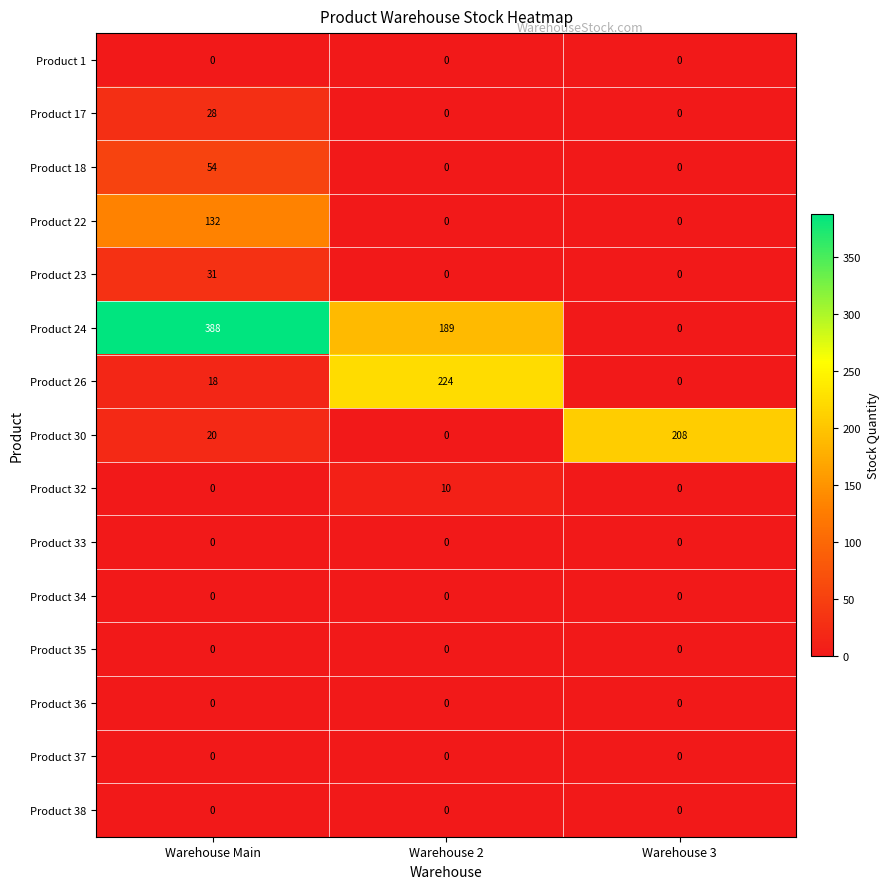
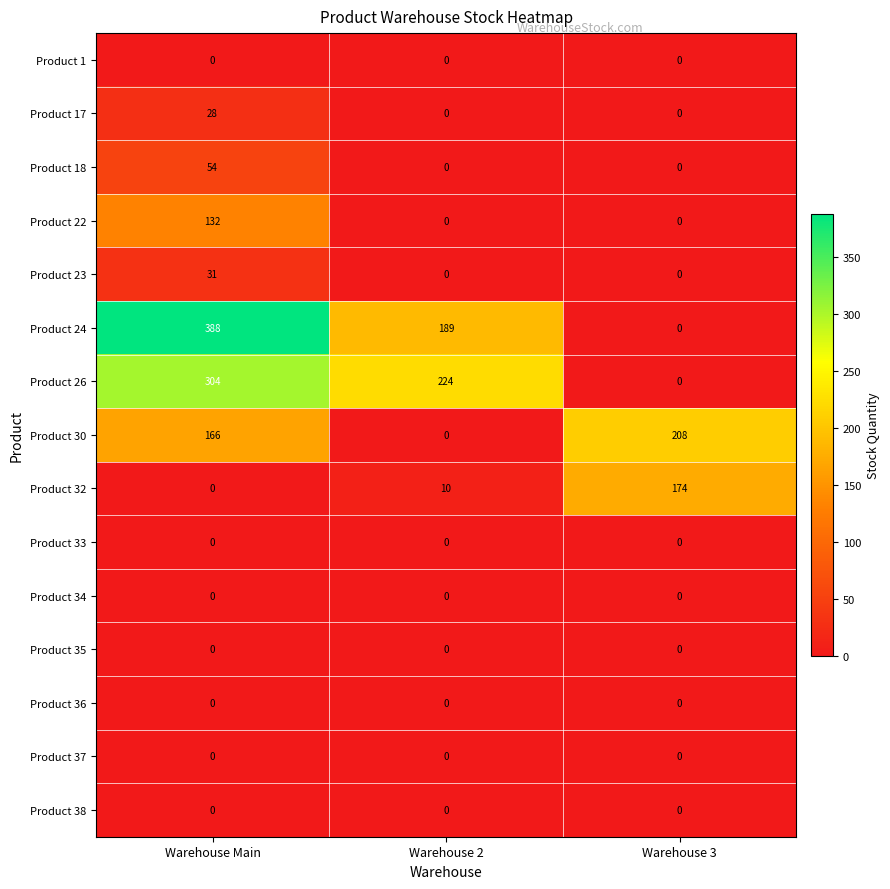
  {
    "Product 1": {
      "Warehouse Main": 0,
      "Warehouse 2": 0,
      "Warehouse 3": 0
    },
    "Product 17": {
      "Warehouse Main": 28,
      "Warehouse 2": 0,
      "Warehouse 3": 0
    },
    "Product 18": {
      "Warehouse Main": 54,
      "Warehouse 2": 0,
      "Warehouse 3": 0
    },
    "Product 22": {
      "Warehouse Main": 132,
      "Warehouse 2": 0,
      "Warehouse 3": 0
    },
    "Product 23": {
      "Warehouse Main": 31,
      "Warehouse 2": 0,
      "Warehouse 3": 0
    },
    "Product 24": {
      "Warehouse Main": 388,
      "Warehouse 2": 189,
      "Warehouse 3": 0
    },
    "Product 26": {
-     "Warehouse Main": 18,
+     "Warehouse Main": 304,
      "Warehouse 2": 224,
      "Warehouse 3": 0
    },
    "Product 30": {
-     "Warehouse Main": 20,
+     "Warehouse Main": 166,
      "Warehouse 2": 0,
      "Warehouse 3": 208
    },
    "Product 32": {
      "Warehouse Main": 0,
      "Warehouse 2": 10,
-     "Warehouse 3": 0
+     "Warehouse 3": 174
    },
    "Product 33": {
      "Warehouse Main": 0,
      "Warehouse 2": 0,
      "Warehouse 3": 0
    },
    "Product 34": {
      "Warehouse Main": 0,
      "Warehouse 2": 0,
      "Warehouse 3": 0
    },
    "Product 35": {
      "Warehouse Main": 0,
      "Warehouse 2": 0,
      "Warehouse 3": 0
    },
    "Product 36": {
      "Warehouse Main": 0,
      "Warehouse 2": 0,
      "Warehouse 3": 0
    },
    "Product 37": {
      "Warehouse Main": 0,
      "Warehouse 2": 0,
      "Warehouse 3": 0
    },
    "Product 38": {
      "Warehouse Main": 0,
      "Warehouse 2": 0,
      "Warehouse 3": 0
    }
  }
